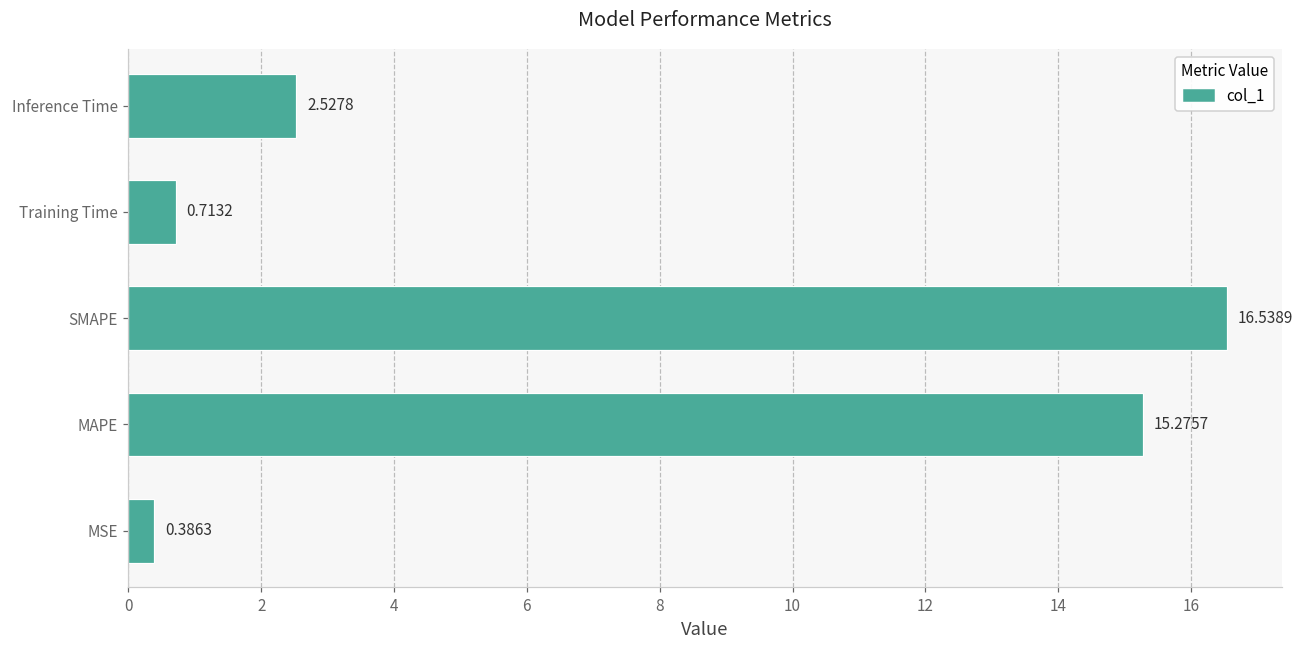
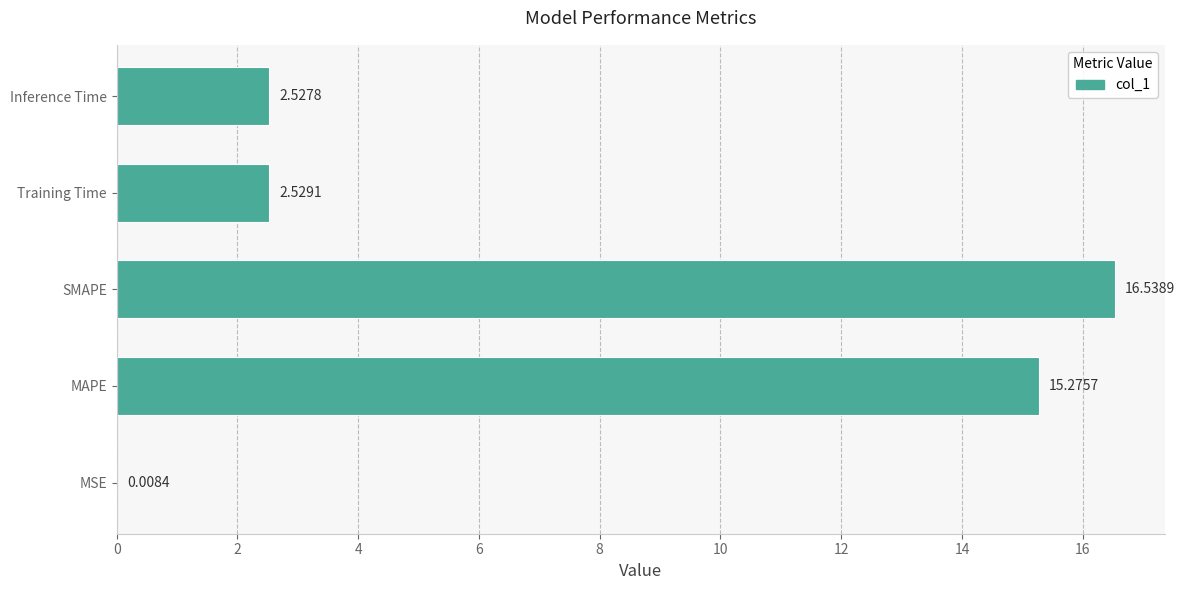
  {
    "Inference Time": 2.5278,
-   "Training Time": 0.7132,
+   "Training Time": 2.5291,
    "SMAPE": 16.5389,
    "MAPE": 15.2757,
-   "MSE": 0.3863
+   "MSE": 0.0084
  }
